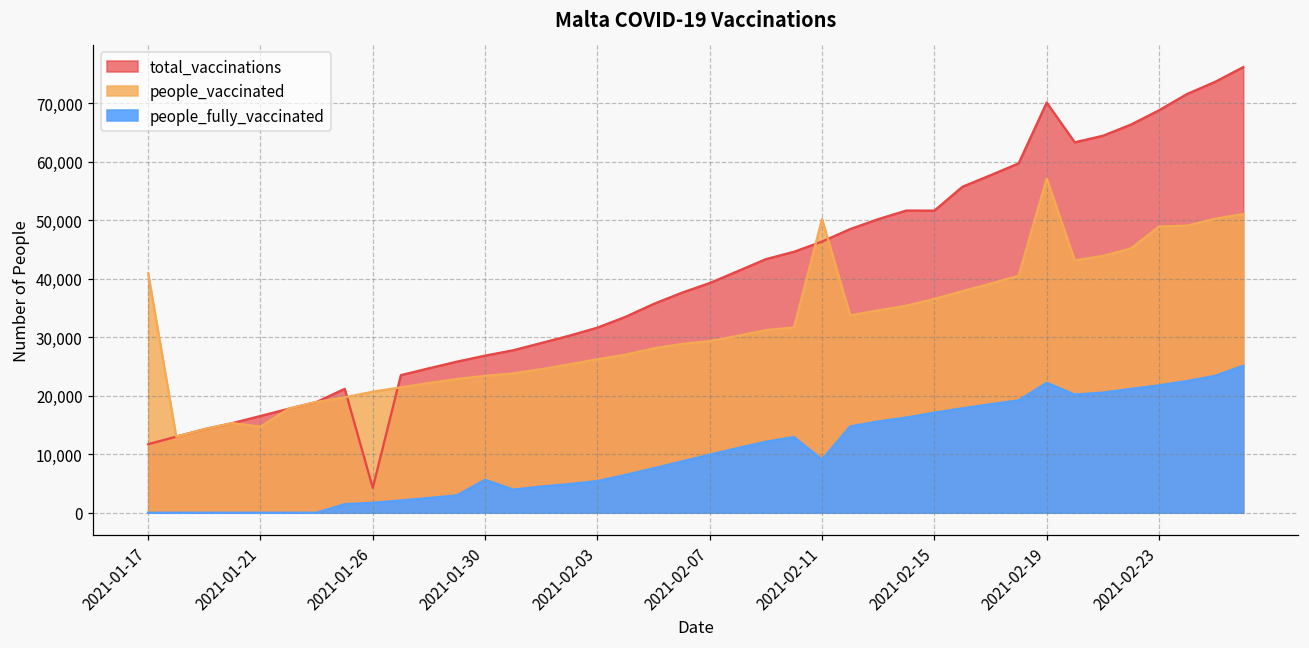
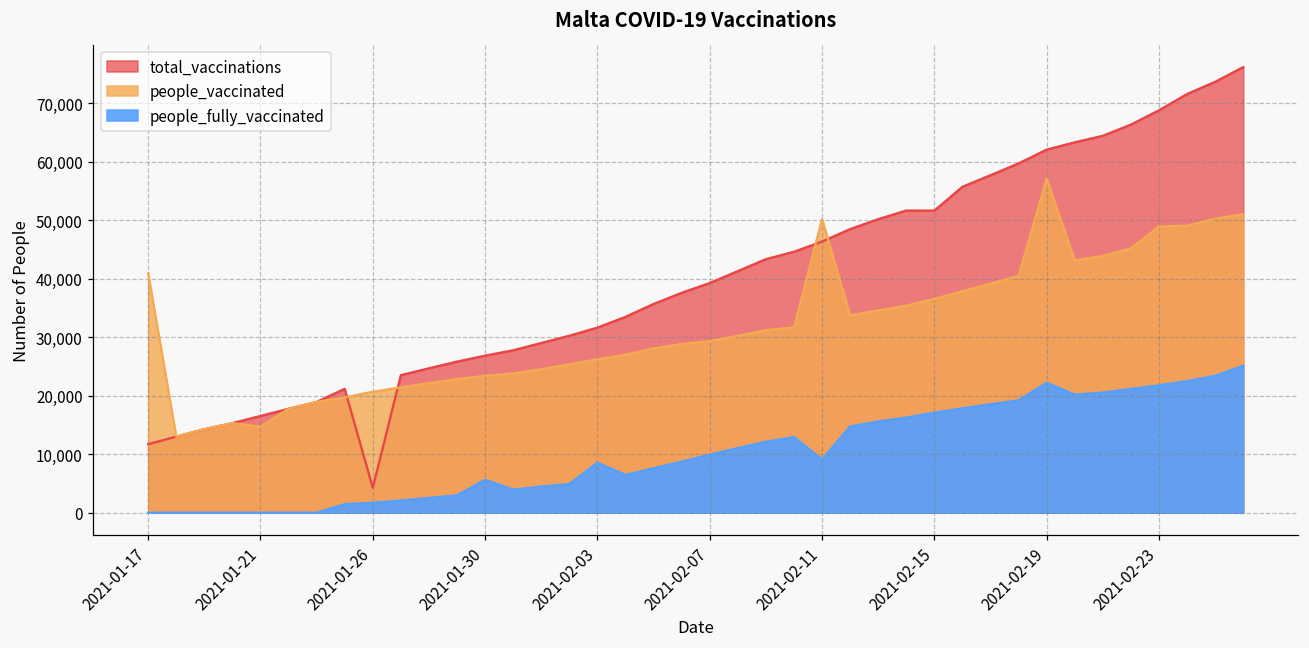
  {
    "total_vaccinations": {
      "2021-01-17": "12,000",
      "2021-01-21": "17,000",
      "2021-01-26": "4,000",
      "2021-01-30": "27,000",
      "2021-02-03": "32,000",
      "2021-02-07": "39,000",
      "2021-02-11": "46,000",
      "2021-02-15": "52,000",
-     "2021-02-19": "70,000",
+     "2021-02-19": "62,000",
      "2021-02-23": "69,000"
    },
    "people_vaccinated": {
      "2021-01-17": "41,000",
      "2021-01-21": "15,000",
      "2021-01-26": "21,000",
      "2021-01-30": "23,000",
      "2021-02-03": "26,000",
      "2021-02-07": "29,000",
      "2021-02-11": "50,000",
      "2021-02-15": "37,000",
      "2021-02-19": "57,000",
      "2021-02-23": "49,000"
    },
    "people_fully_vaccinated": {
      "2021-01-17": "0",
      "2021-01-21": "0",
      "2021-01-26": "2,000",
      "2021-01-30": "6,000",
-     "2021-02-03": "5,000",
+     "2021-02-03": "9,000",
      "2021-02-07": "10,000",
      "2021-02-11": "9,000",
      "2021-02-15": "17,000",
      "2021-02-19": "22,000",
      "2021-02-23": "22,000"
    }
  }
